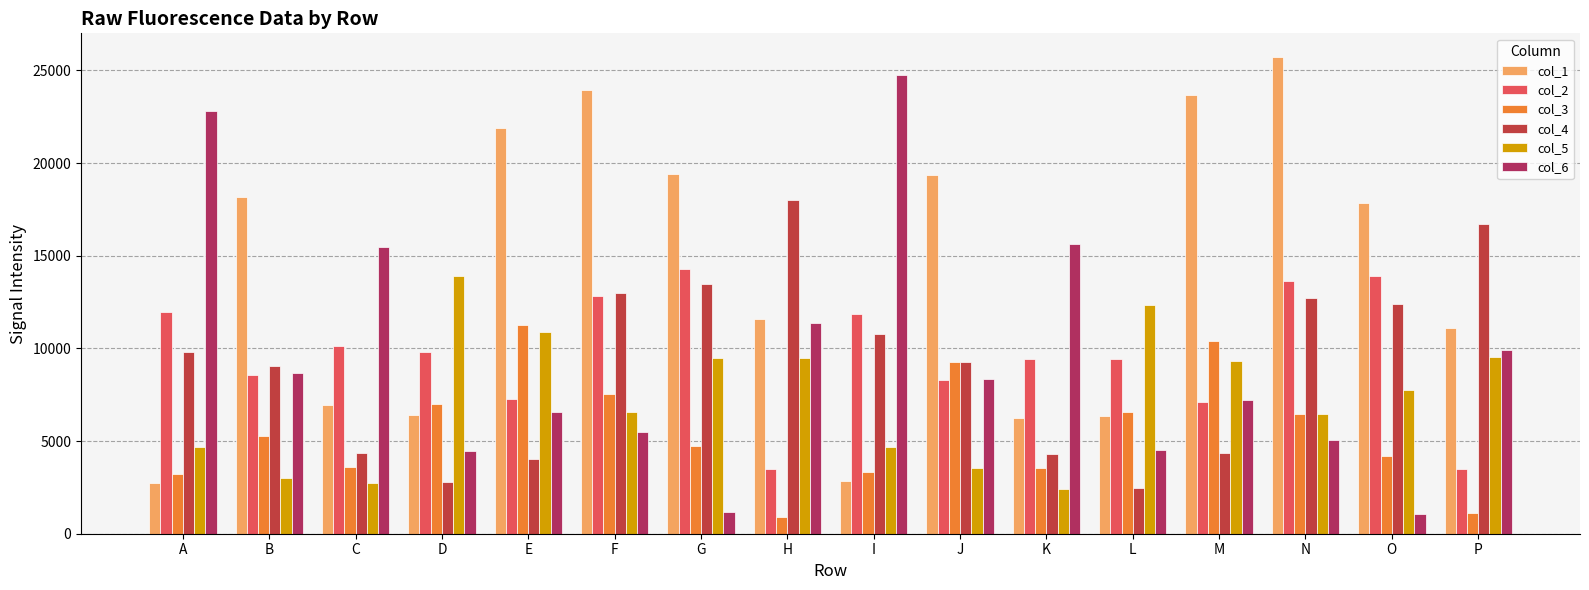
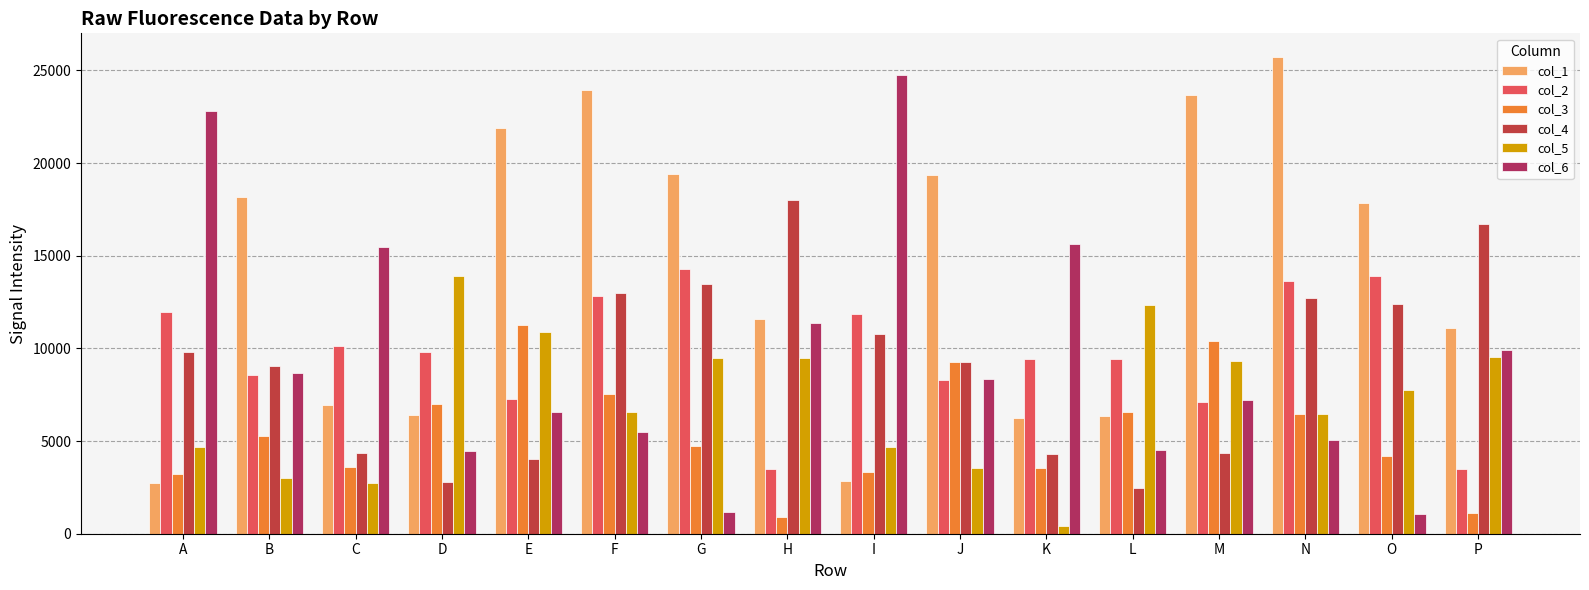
  {
    "col_1": {
      "A": 2700,
      "B": 18200,
      "C": 7000,
      "D": 6400,
      "E": 21900,
      "F": 23900,
      "G": 19400,
      "H": 11600,
      "I": 2800,
      "J": 19400,
      "K": 6200,
      "L": 6400,
      "M": 23700,
      "N": 25700,
      "O": 17900,
      "P": 11100
    },
    "col_3": {
      "A": 3200,
      "B": 5300,
      "C": 3600,
      "D": 7000,
      "E": 11300,
      "F": 7600,
      "G": 4700,
      "H": 900,
      "I": 3300,
      "J": 9300,
      "K": 3600,
      "L": 6600,
      "M": 10400,
      "N": 6500,
      "O": 4200,
      "P": 1100
    },
    "col_5": {
      "A": 4700,
      "B": 3000,
      "C": 2700,
      "D": 13900,
      "E": 10900,
      "F": 6500,
      "G": 9500,
      "H": 9500,
      "I": 4700,
      "J": 3500,
-     "K": 2400,
+     "K": 400,
      "L": 12300,
      "M": 9300,
      "N": 6500,
      "O": 7800,
      "P": 9500
    }
  }
